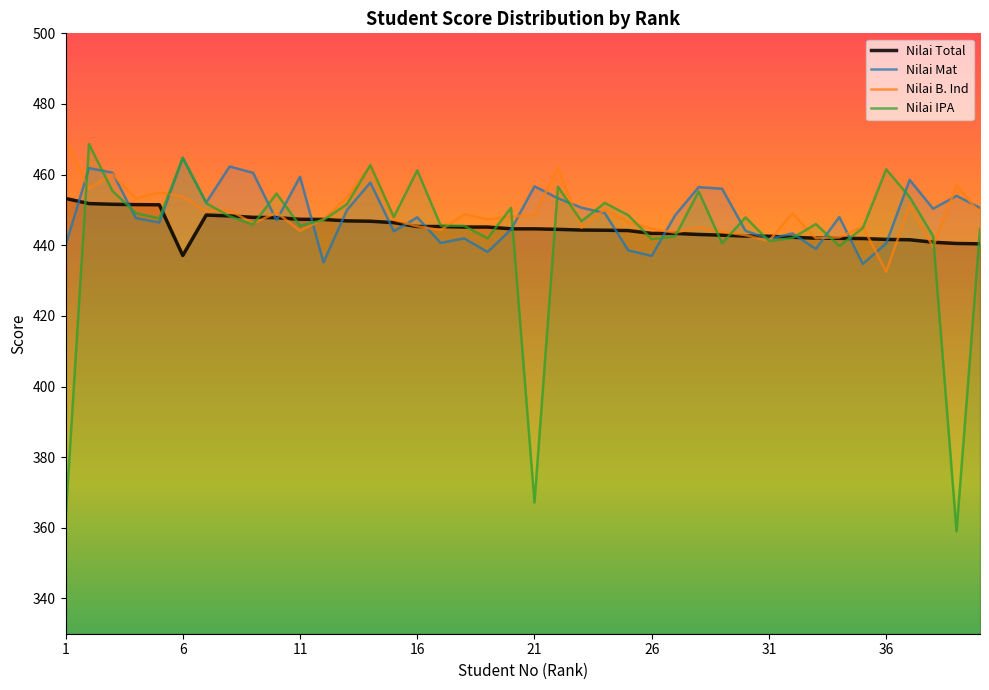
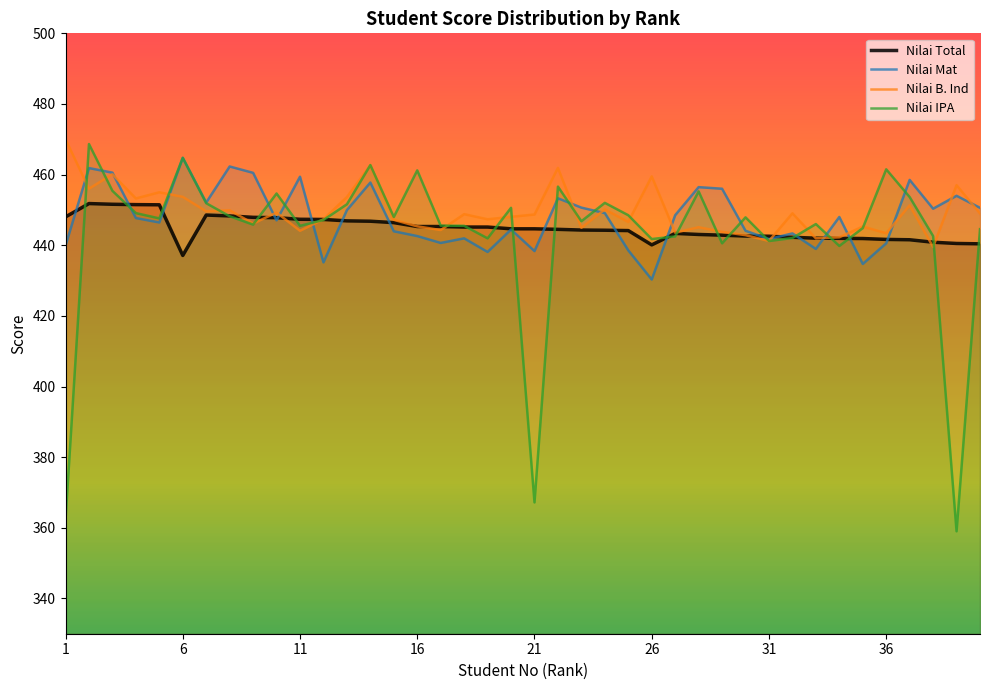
  {
    "Nilai Total": {
-     "1": 453,
+     "1": 448,
      "6": 437,
      "11": 447,
      "21": 445,
-     "26": 443,
+     "26": 440,
      "31": 443,
      "36": 442
    },
    "Nilai Mat": {
      "1": 440,
      "11": 459,
-     "16": 448,
-     "21": 457,
-     "26": 437,
+     "16": 443,
+     "21": 438,
+     "26": 430,
      "36": 441
    },
    "Nilai B. Ind": {
      "1": 470,
      "6": 454,
      "11": 444,
      "21": 449,
-     "26": 445,
-     "36": 433
+     "26": 460,
+     "36": 443
    },
    "Nilai IPA": {
      "1": 362,
      "11": 446,
      "16": 461,
      "21": 367,
      "26": 442,
      "36": 462
    }
  }
